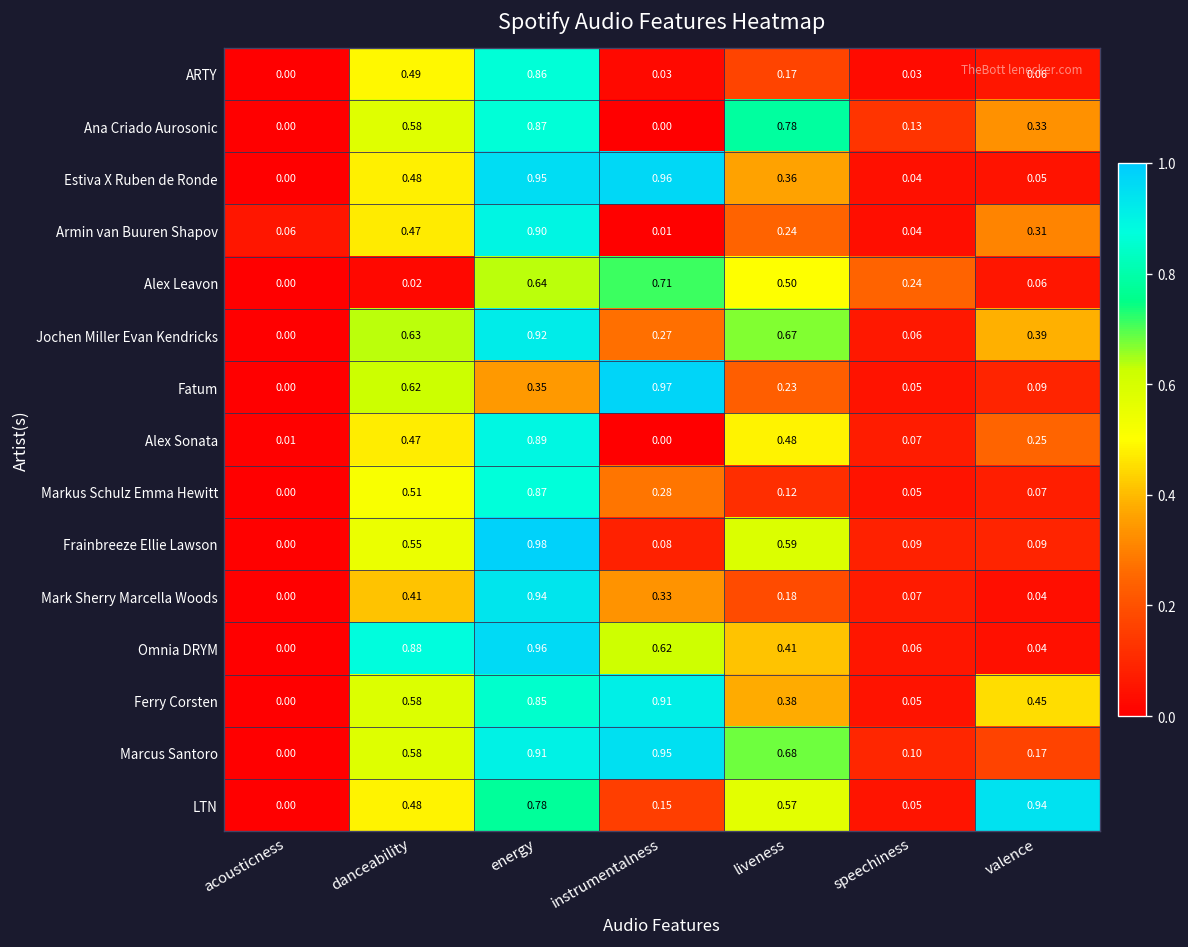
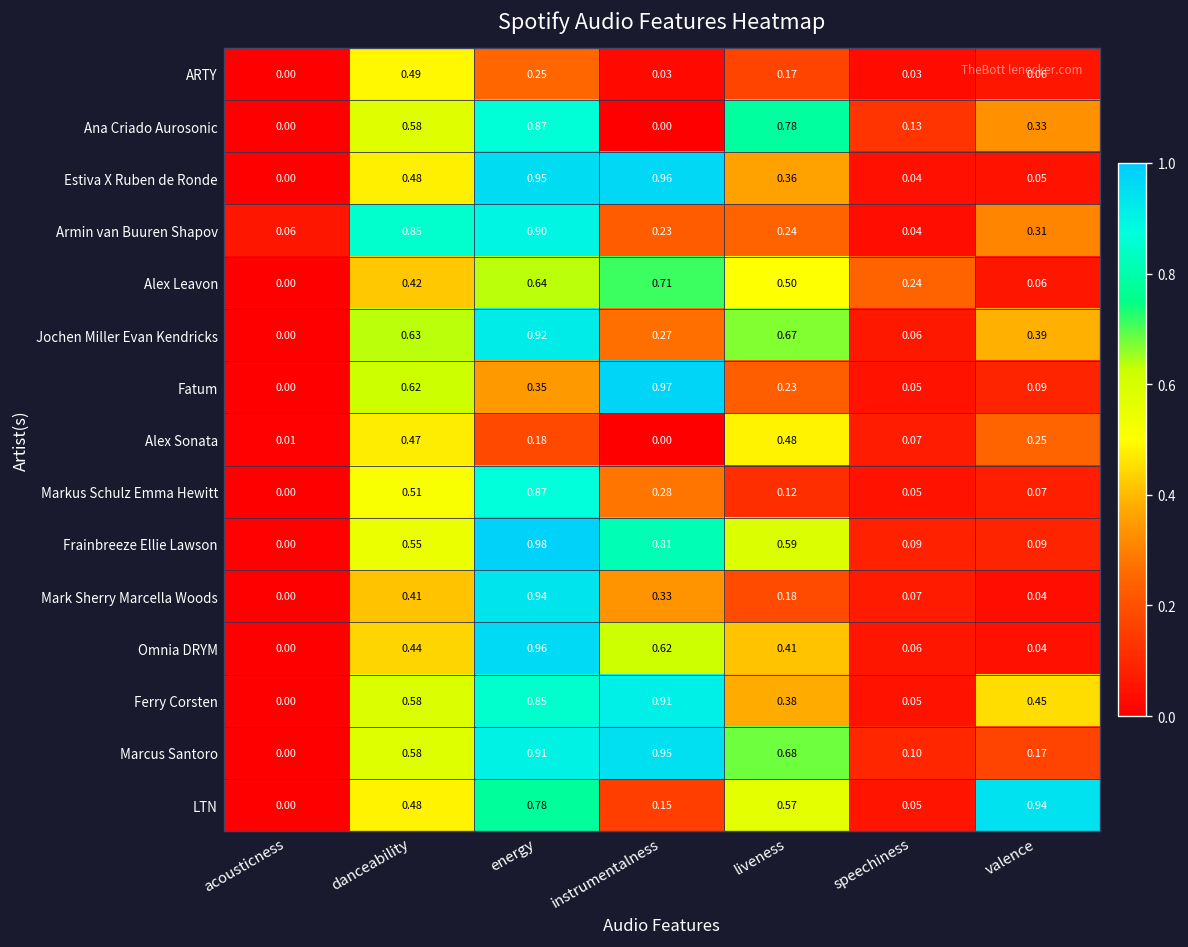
  {
    "ARTY": {
      "acousticness": 0.00,
      "danceability": 0.49,
-     "energy": 0.86,
+     "energy": 0.25,
      "instrumentalness": 0.03,
      "liveness": 0.17,
      "speechiness": 0.03
    },
    "Ana Criado Aurosonic": {
      "acousticness": 0.00,
      "danceability": 0.58,
      "energy": 0.87,
      "instrumentalness": 0.00,
      "liveness": 0.78,
      "speechiness": 0.13,
      "valence": 0.33
    },
    "Estiva X Ruben de Ronde": {
      "acousticness": 0.00,
      "danceability": 0.48,
      "energy": 0.95,
      "instrumentalness": 0.96,
      "liveness": 0.36,
      "speechiness": 0.04,
      "valence": 0.05
    },
    "Armin van Buuren Shapov": {
      "acousticness": 0.06,
-     "danceability": 0.47,
+     "danceability": 0.85,
      "energy": 0.90,
-     "instrumentalness": 0.01,
+     "instrumentalness": 0.23,
      "liveness": 0.24,
      "speechiness": 0.04,
      "valence": 0.31
    },
    "Alex Leavon": {
      "acousticness": 0.00,
-     "danceability": 0.02,
+     "danceability": 0.42,
      "energy": 0.64,
      "instrumentalness": 0.71,
      "liveness": 0.50,
      "speechiness": 0.24,
      "valence": 0.06
    },
    "Jochen Miller Evan Kendricks": {
      "acousticness": 0.00,
      "danceability": 0.63,
      "energy": 0.92,
      "instrumentalness": 0.27,
      "liveness": 0.67,
      "speechiness": 0.06,
      "valence": 0.39
    },
    "Fatum": {
      "acousticness": 0.00,
      "danceability": 0.62,
      "energy": 0.35,
      "instrumentalness": 0.97,
      "liveness": 0.23,
      "speechiness": 0.05,
      "valence": 0.09
    },
    "Alex Sonata": {
      "acousticness": 0.01,
      "danceability": 0.47,
-     "energy": 0.89,
+     "energy": 0.18,
      "instrumentalness": 0.00,
      "liveness": 0.48,
      "speechiness": 0.07,
      "valence": 0.25
    },
    "Markus Schulz Emma Hewitt": {
      "acousticness": 0.00,
      "danceability": 0.51,
      "energy": 0.87,
      "instrumentalness": 0.28,
      "liveness": 0.12,
      "speechiness": 0.05,
      "valence": 0.07
    },
    "Frainbreeze Ellie Lawson": {
      "acousticness": 0.00,
      "danceability": 0.55,
      "energy": 0.98,
-     "instrumentalness": 0.08,
+     "instrumentalness": 0.81,
      "liveness": 0.59,
      "speechiness": 0.09,
      "valence": 0.09
    },
    "Mark Sherry Marcella Woods": {
      "acousticness": 0.00,
      "danceability": 0.41,
      "energy": 0.94,
      "instrumentalness": 0.33,
      "liveness": 0.18,
      "speechiness": 0.07,
      "valence": 0.04
    },
    "Omnia DRYM": {
      "acousticness": 0.00,
-     "danceability": 0.88,
+     "danceability": 0.44,
      "energy": 0.96,
      "instrumentalness": 0.62,
      "liveness": 0.41,
      "speechiness": 0.06,
      "valence": 0.04
    },
    "Ferry Corsten": {
      "acousticness": 0.00,
      "danceability": 0.58,
      "energy": 0.85,
      "instrumentalness": 0.91,
      "liveness": 0.38,
      "speechiness": 0.05,
      "valence": 0.45
    },
    "Marcus Santoro": {
      "acousticness": 0.00,
      "danceability": 0.58,
      "energy": 0.91,
      "instrumentalness": 0.95,
      "liveness": 0.68,
      "speechiness": 0.10,
      "valence": 0.17
    },
    "LTN": {
      "acousticness": 0.00,
      "danceability": 0.48,
      "energy": 0.78,
      "instrumentalness": 0.15,
      "liveness": 0.57,
      "speechiness": 0.05,
      "valence": 0.94
    }
  }
